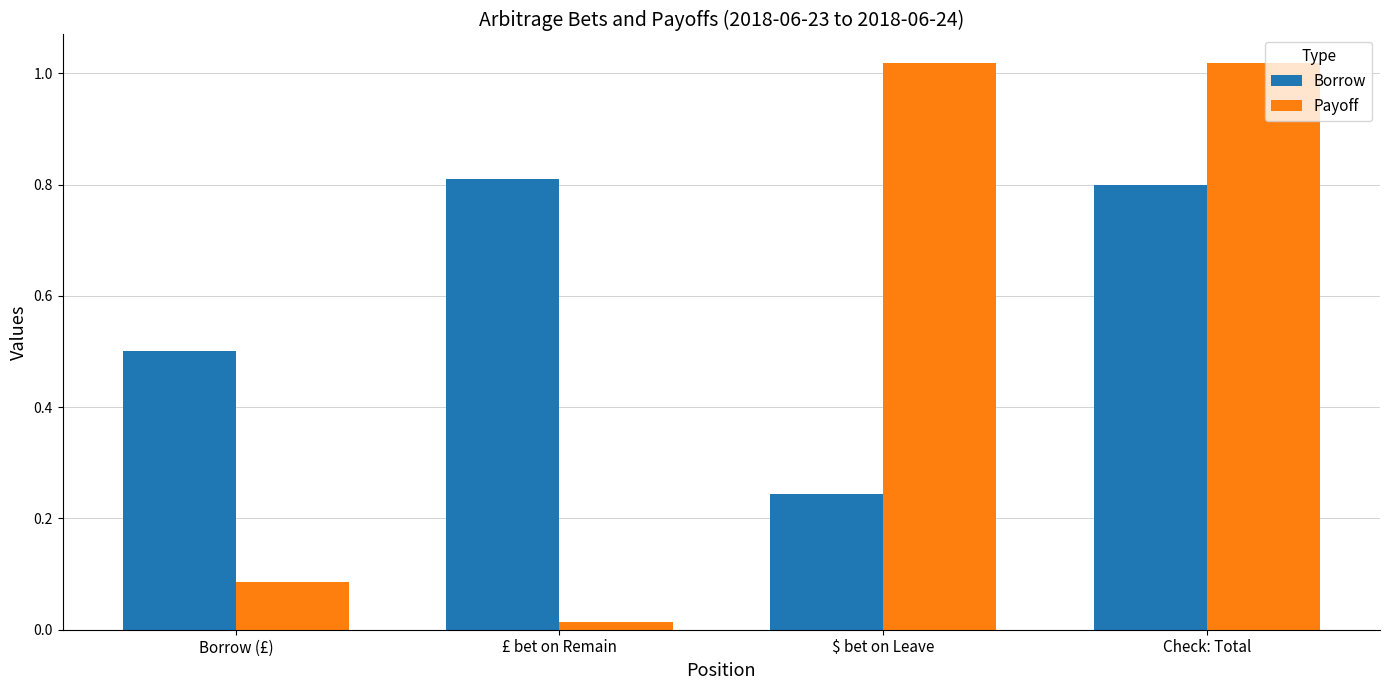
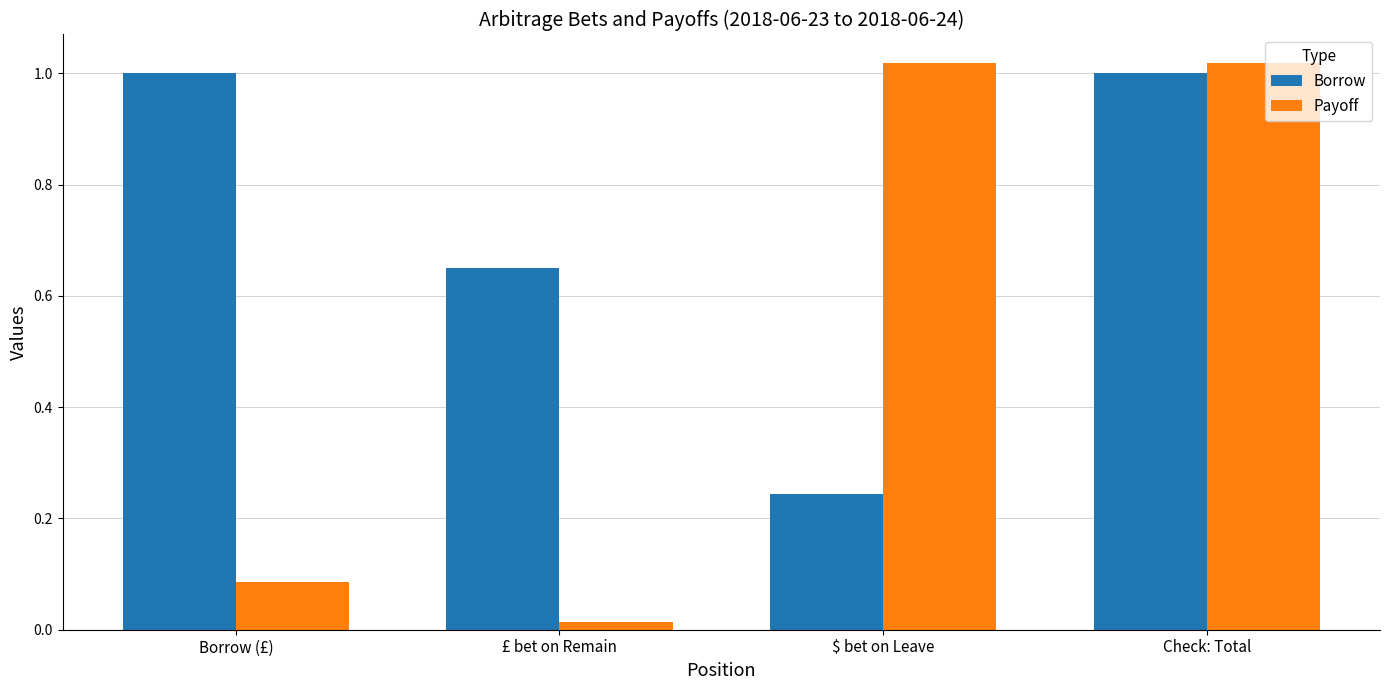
  {
    "Borrow": {
-     "Borrow (£)": 0.5,
-     "£ bet on Remain": 0.81,
+     "Borrow (£)": 1.0,
+     "£ bet on Remain": 0.65,
      "$ bet on Leave": 0.24,
-     "Check: Total": 0.8
+     "Check: Total": 1.0
    },
    "Payoff": {
      "Borrow (£)": 0.09,
      "£ bet on Remain": 0.01,
      "$ bet on Leave": 1.02,
      "Check: Total": 1.02
    }
  }
